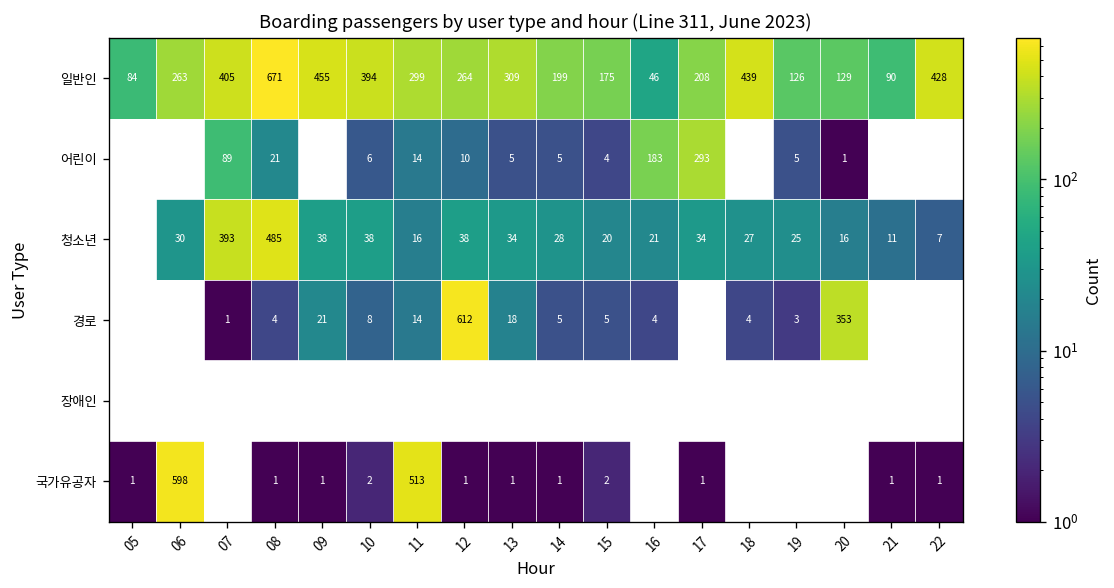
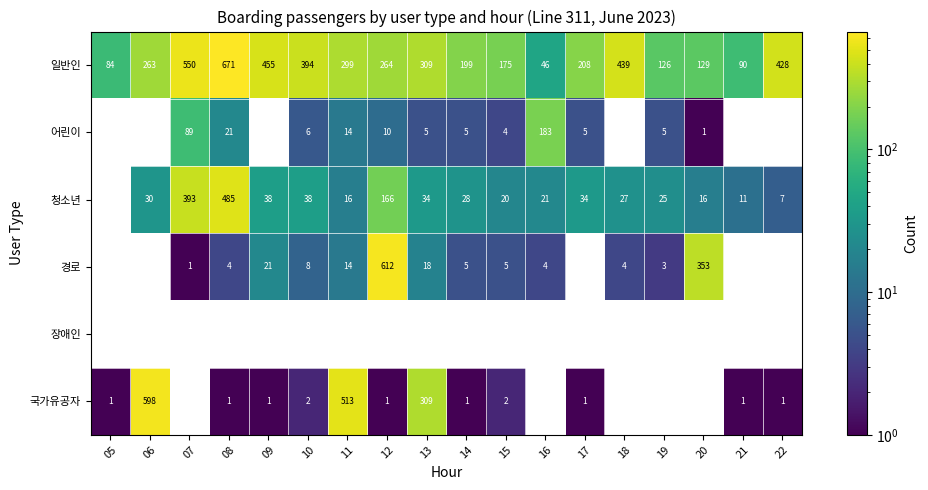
  {
    "일반인": {
      "05": 84,
      "06": 263,
-     "07": 405,
+     "07": 550,
      "08": 671,
      "09": 455,
      "10": 394,
      "11": 299,
      "12": 264,
      "13": 309,
      "14": 199,
      "15": 175,
      "16": 46,
      "17": 208,
      "18": 439,
      "19": 126,
      "20": 129,
      "21": 90,
      "22": 428
    },
    "어린이": {
      "07": 89,
      "08": 21,
      "10": 6,
      "11": 14,
      "12": 10,
      "13": 5,
      "14": 5,
      "15": 4,
      "16": 183,
-     "17": 293,
+     "17": 5,
      "19": 5,
      "20": 1
    },
    "청소년": {
      "06": 30,
      "07": 393,
      "08": 485,
      "09": 38,
      "10": 38,
      "11": 16,
-     "12": 38,
+     "12": 166,
      "13": 34,
      "14": 28,
      "15": 20,
      "16": 21,
      "17": 34,
      "18": 27,
      "19": 25,
      "20": 16,
      "21": 11,
      "22": 7
    },
    "경로": {
      "07": 1,
      "08": 4,
      "09": 21,
      "10": 8,
      "11": 14,
      "12": 612,
      "13": 18,
      "14": 5,
      "15": 5,
      "16": 4,
      "18": 4,
      "19": 3,
      "20": 353
    },
    "국가유공자": {
      "05": 1,
      "06": 598,
      "08": 1,
      "09": 1,
      "10": 2,
      "11": 513,
      "12": 1,
-     "13": 1,
+     "13": 309,
      "14": 1,
      "15": 2,
      "17": 1,
      "21": 1,
      "22": 1
    }
  }
